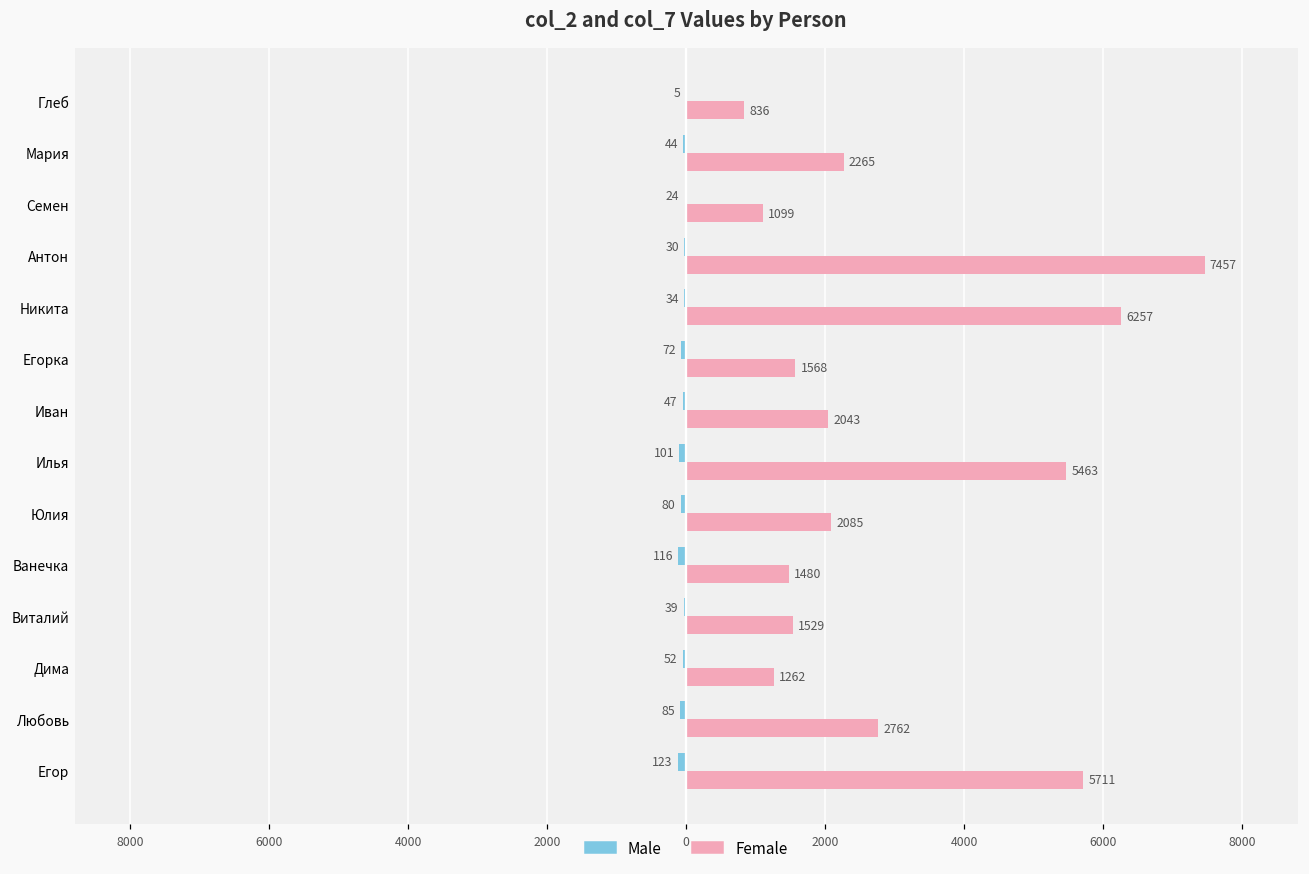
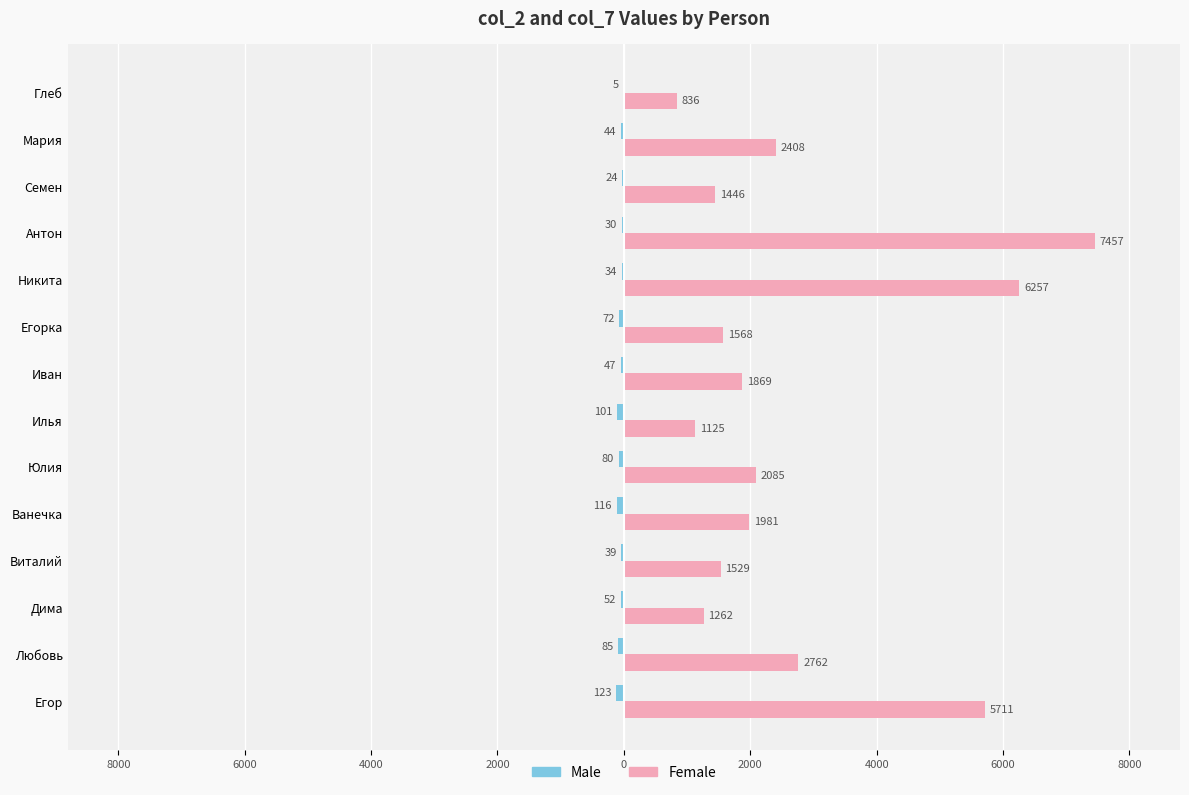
  {
    "Female": {
      "Глеб": 836,
-     "Мария": 2265,
-     "Семен": 1099,
+     "Мария": 2408,
+     "Семен": 1446,
      "Антон": 7457,
      "Никита": 6257,
      "Егорка": 1568,
-     "Иван": 2043,
-     "Илья": 5463,
+     "Иван": 1869,
+     "Илья": 1125,
      "Юлия": 2085,
-     "Ванечка": 1480,
+     "Ванечка": 1981,
      "Виталий": 1529,
      "Дима": 1262,
      "Любовь": 2762,
      "Егор": 5711
    }
  }
